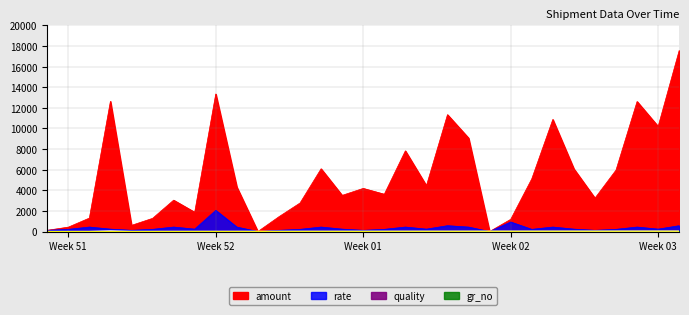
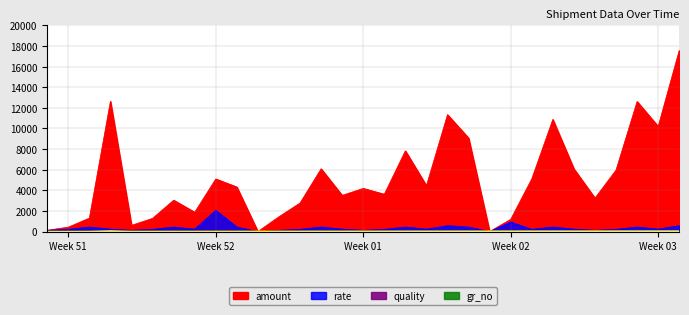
  {
    "amount": {
-     "Week 52": 13300,
+     "Week 52": 5100,
      "Week 01": 4200,
      "Week 02": 1200,
      "Week 03": 10200
    },
    "rate": {
      "Week 52": 2100,
      "Week 02": 900
    },
    "gr_no": {
      "Week 52": 0,
      "Week 02": 0
    }
  }
